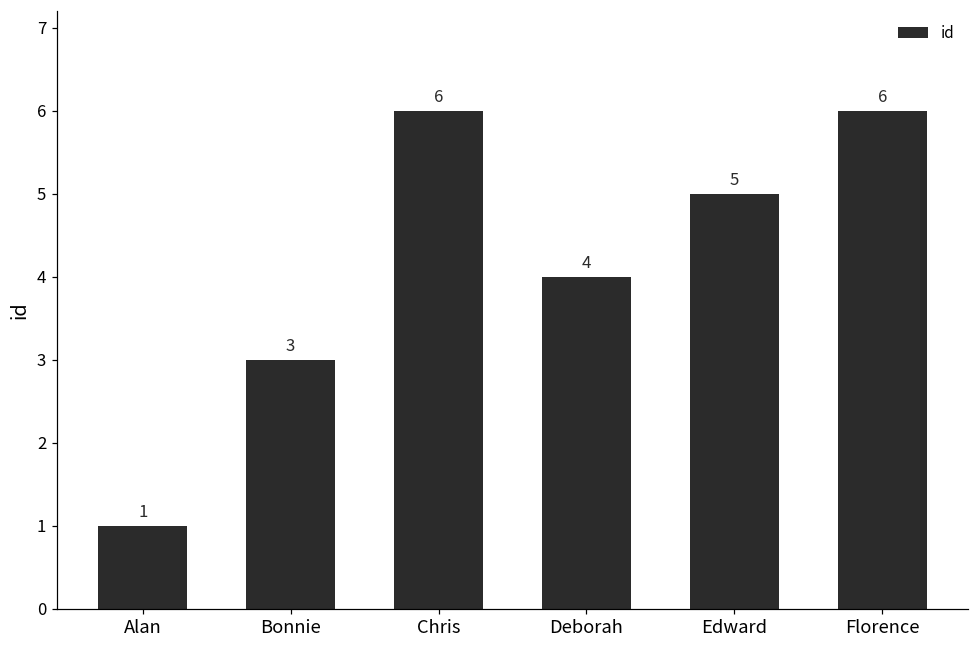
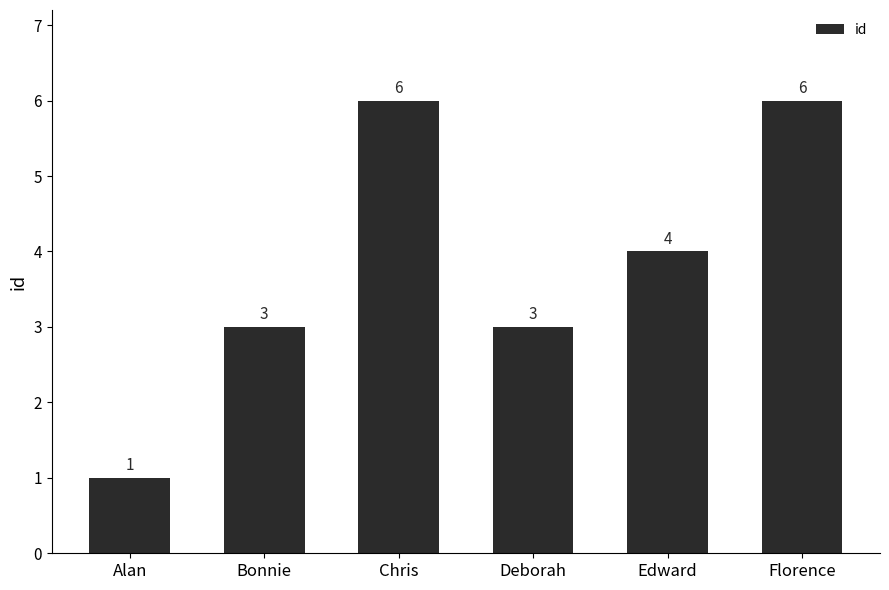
  {
    "Alan": 1,
    "Bonnie": 3,
    "Chris": 6,
-   "Deborah": 4,
-   "Edward": 5,
+   "Deborah": 3,
+   "Edward": 4,
    "Florence": 6
  }
